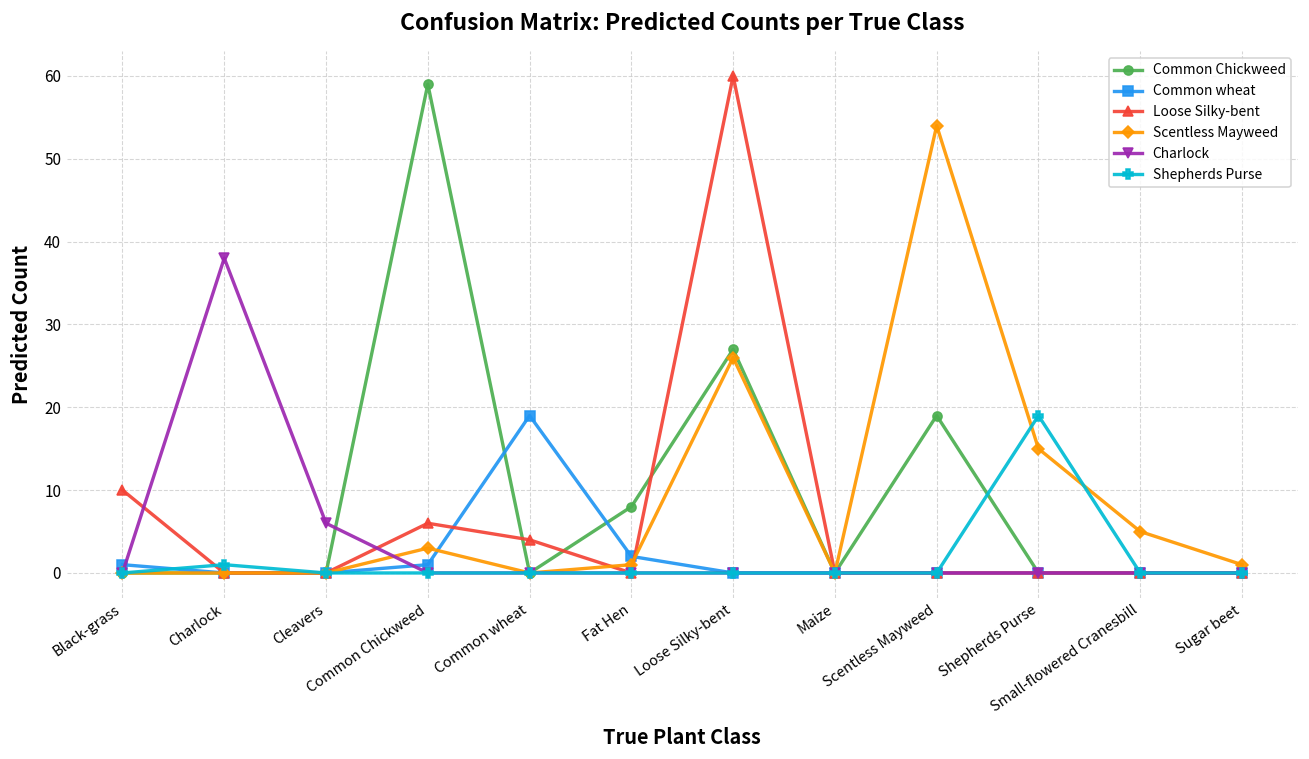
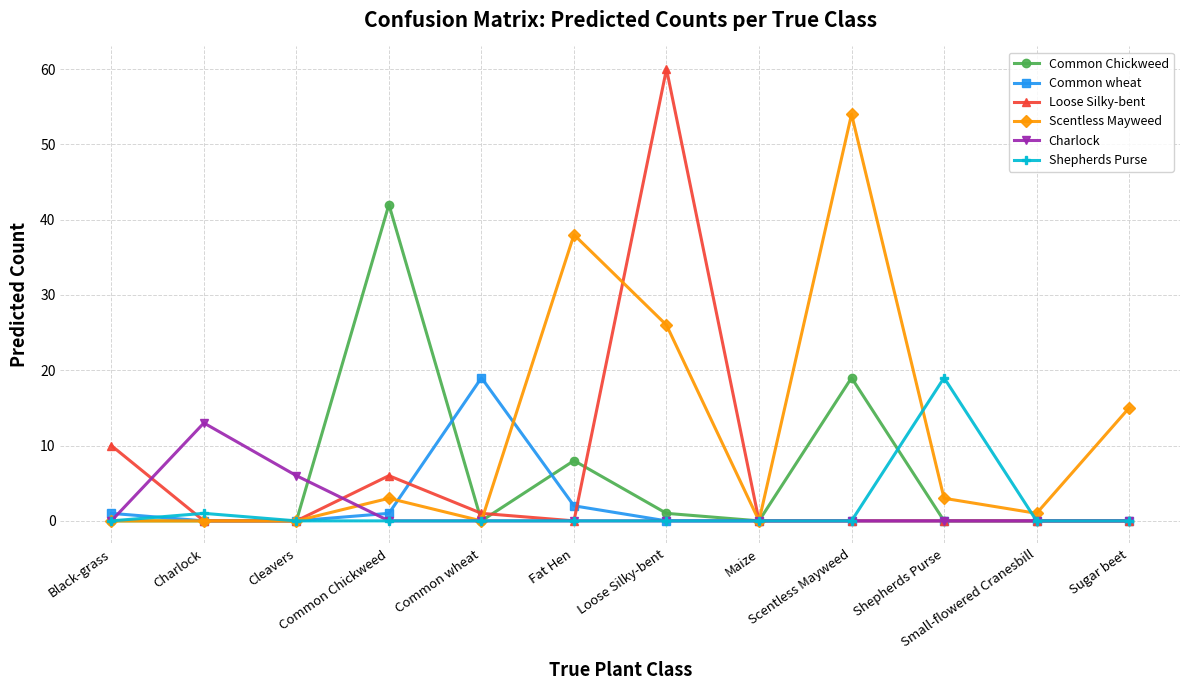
  {
    "Common Chickweed": {
-     "Common Chickweed": 59,
+     "Common Chickweed": 42,
      "Fat Hen": 8,
-     "Loose Silky-bent": 27,
+     "Loose Silky-bent": 1,
      "Scentless Mayweed": 19
    },
    "Loose Silky-bent": {
      "Black-grass": 10,
      "Common Chickweed": 6,
-     "Common wheat": 4,
+     "Common wheat": 1,
      "Loose Silky-bent": 60
    },
    "Scentless Mayweed": {
      "Common Chickweed": 3,
-     "Fat Hen": 1,
+     "Fat Hen": 38,
      "Loose Silky-bent": 26,
      "Scentless Mayweed": 54,
-     "Shepherds Purse": 15,
-     "Small-flowered Cranesbill": 5,
-     "Sugar beet": 1
+     "Shepherds Purse": 3,
+     "Small-flowered Cranesbill": 1,
+     "Sugar beet": 15
    },
    "Charlock": {
-     "Charlock": 38,
+     "Charlock": 13,
      "Cleavers": 6
    }
  }
